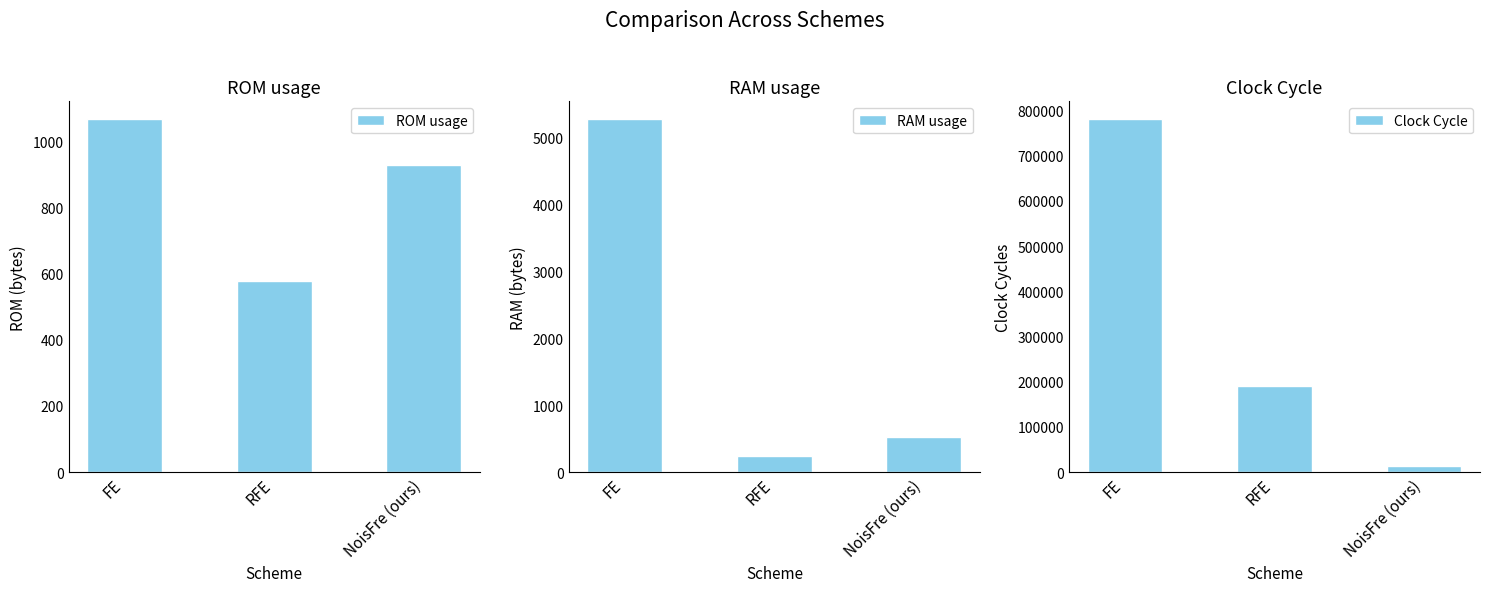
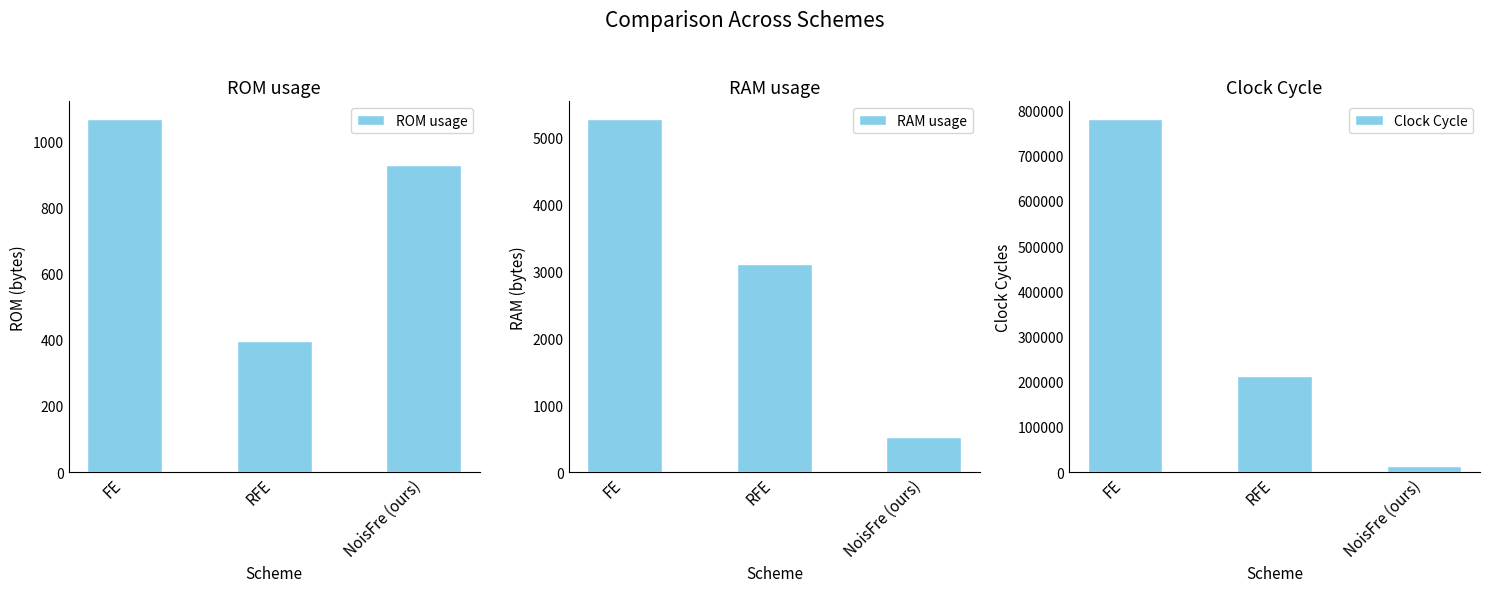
  {
    "ROM usage": {
      "FE": 1070,
-     "RFE": 580,
+     "RFE": 400,
      "NoisFre (ours)": 930
    },
    "RAM usage": {
      "FE": 5300,
-     "RFE": 200,
+     "RFE": 3100,
      "NoisFre (ours)": 500
    },
    "Clock Cycle": {
      "FE": 780000,
-     "RFE": 190000,
+     "RFE": 210000,
      "NoisFre (ours)": 10000
    }
  }
